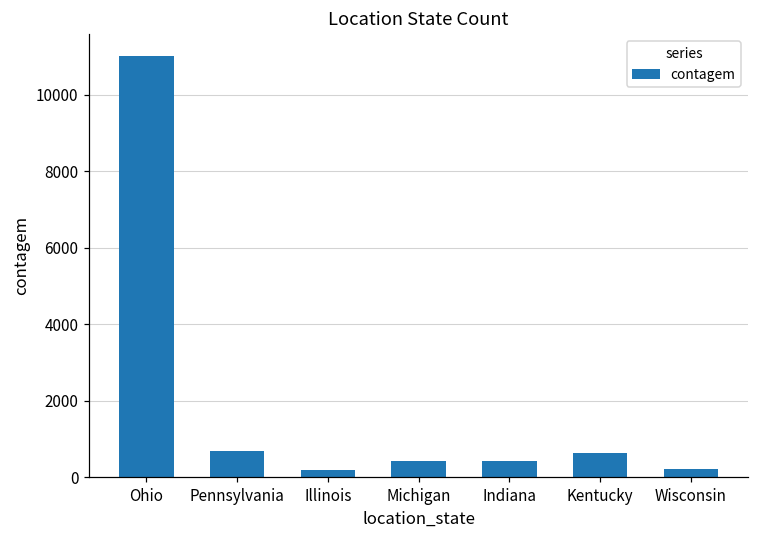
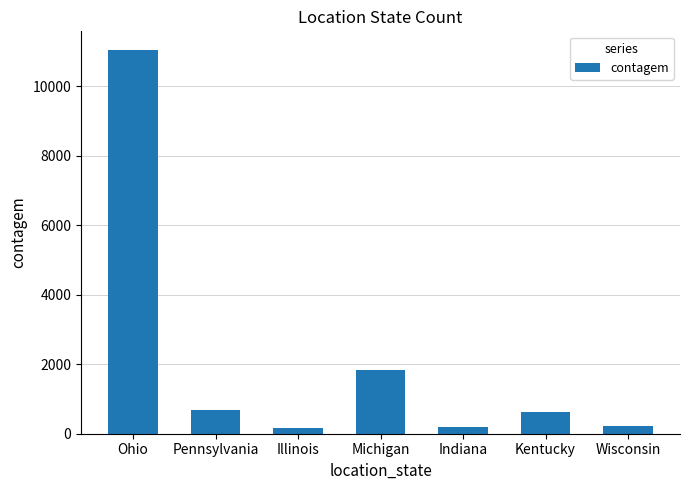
  {
    "Ohio": 11000,
    "Pennsylvania": 700,
    "Illinois": 200,
-   "Michigan": 400,
-   "Indiana": 400,
+   "Michigan": 1800,
+   "Indiana": 200,
    "Kentucky": 600,
    "Wisconsin": 200
  }
